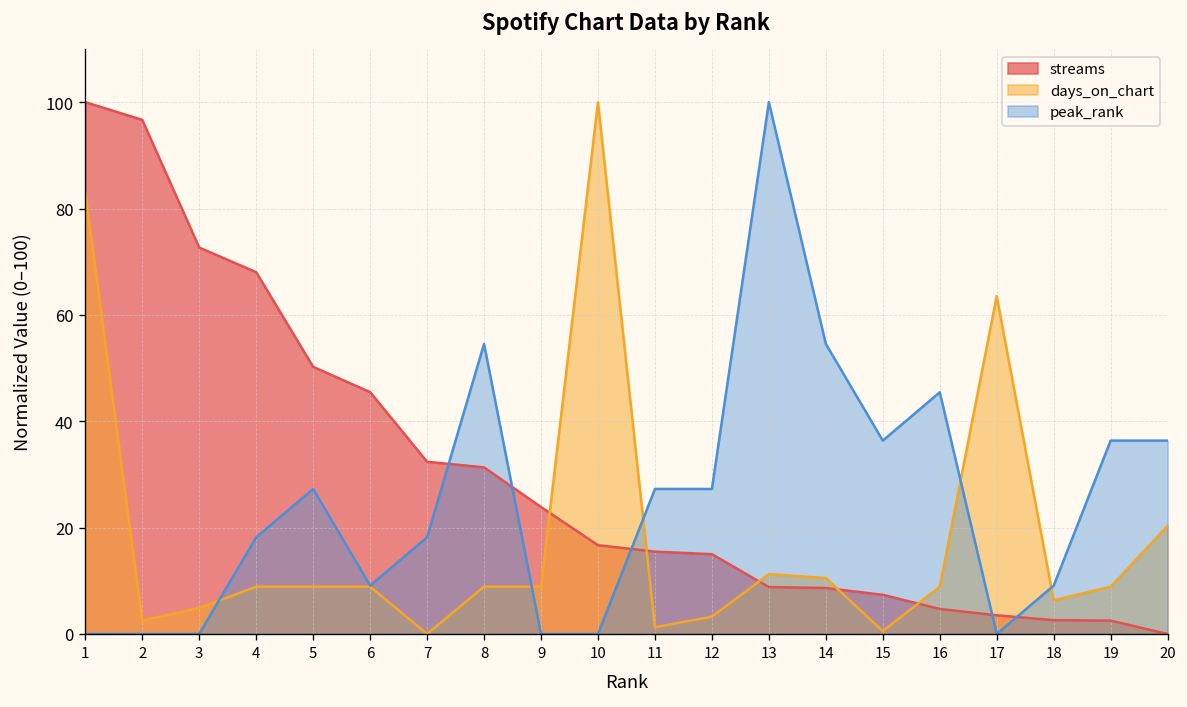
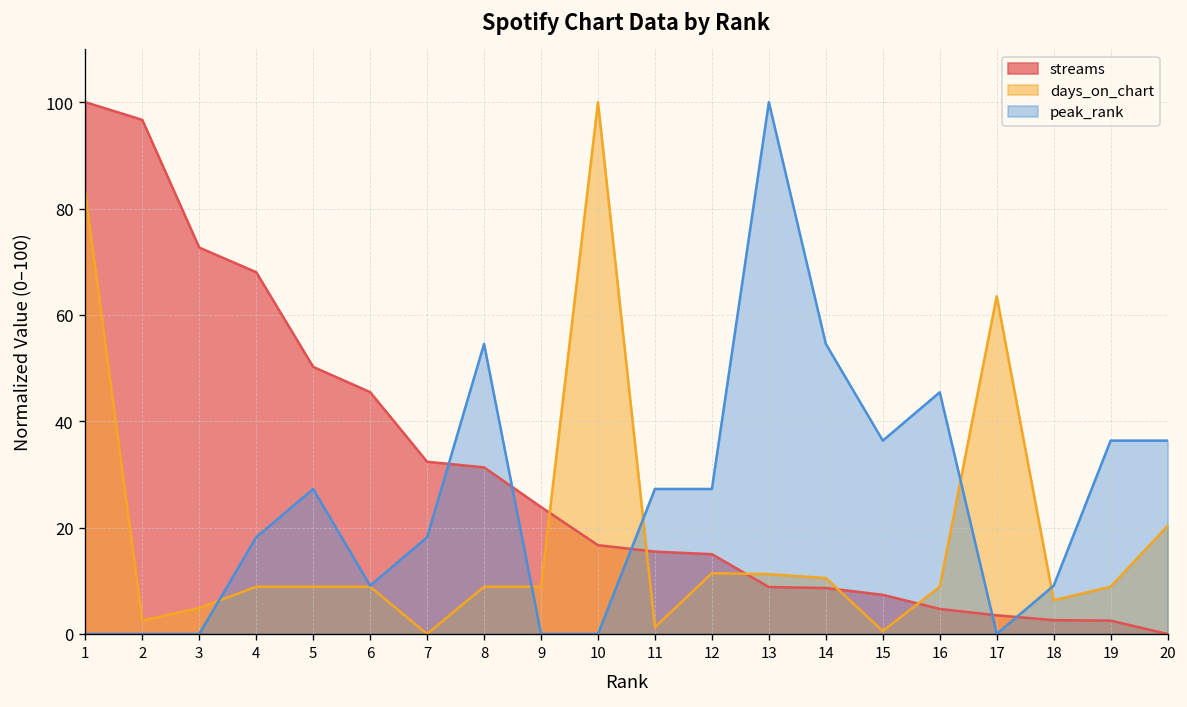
  {
    "streams": {
      "1": 100,
      "2": 97,
      "3": 73,
      "4": 68,
      "5": 50,
      "6": 45,
      "7": 32,
      "8": 31,
      "9": 24,
      "10": 17,
      "11": 15,
      "12": 15,
      "13": 9,
      "14": 9,
      "15": 7,
      "16": 5,
      "17": 4,
      "18": 3,
      "19": 3,
      "20": 0
    },
    "days_on_chart": {
      "1": 83,
      "2": 3,
      "3": 5,
      "4": 9,
      "5": 9,
      "7": 0,
      "8": 9,
      "9": 9,
      "10": 100,
      "11": 1,
-     "12": 3,
+     "12": 11,
      "13": 11,
      "14": 11,
      "15": 1,
      "16": 9,
      "17": 64,
      "18": 6,
      "19": 9,
      "20": 20
    },
    "peak_rank": {
      "1": 0,
      "2": 0,
      "3": 0,
      "4": 18,
      "5": 27,
      "7": 18,
      "8": 55,
      "9": 0,
      "10": 0,
      "11": 27,
      "12": 27,
      "13": 100,
      "14": 55,
      "15": 36,
      "16": 45,
      "17": 0,
      "18": 9,
      "19": 36,
      "20": 36
    }
  }
